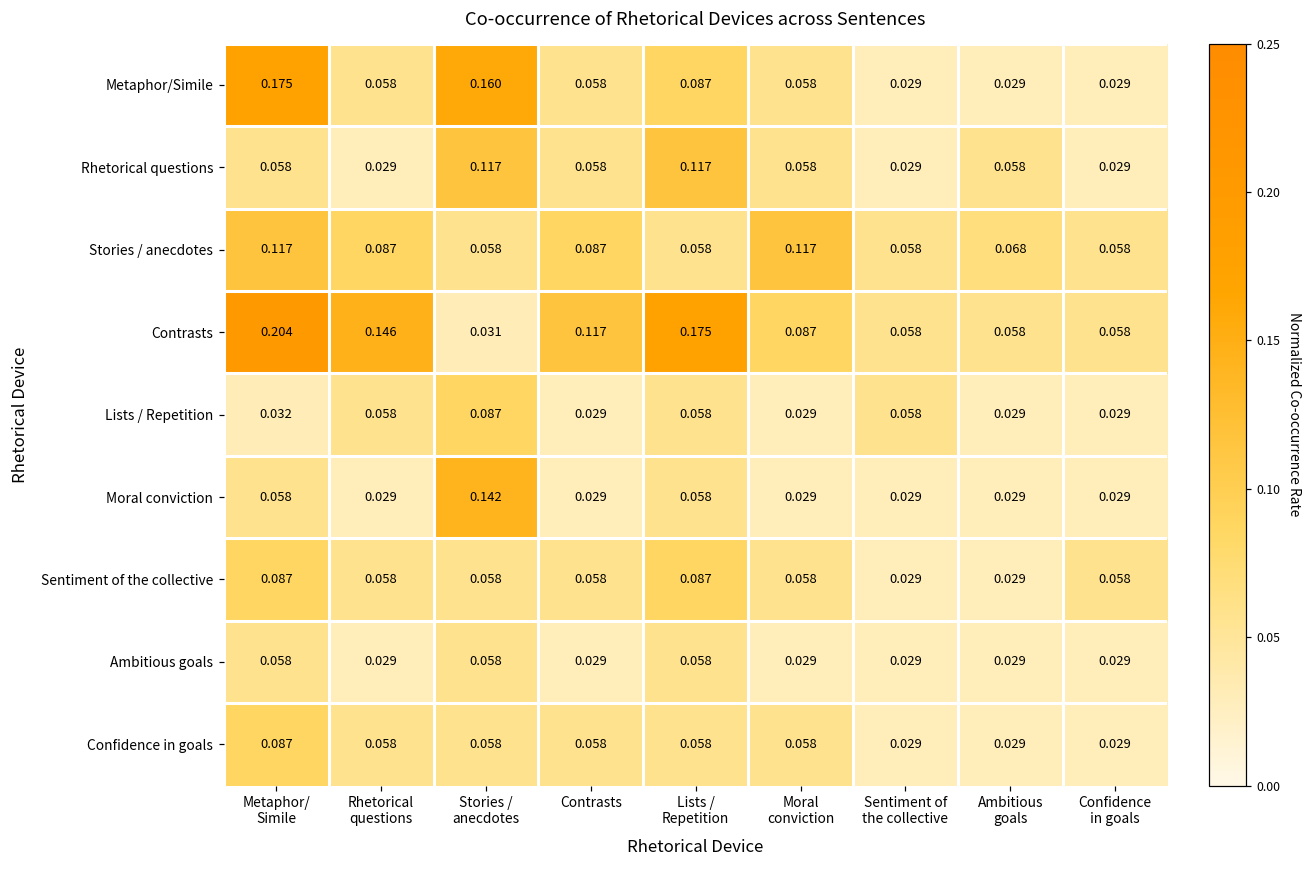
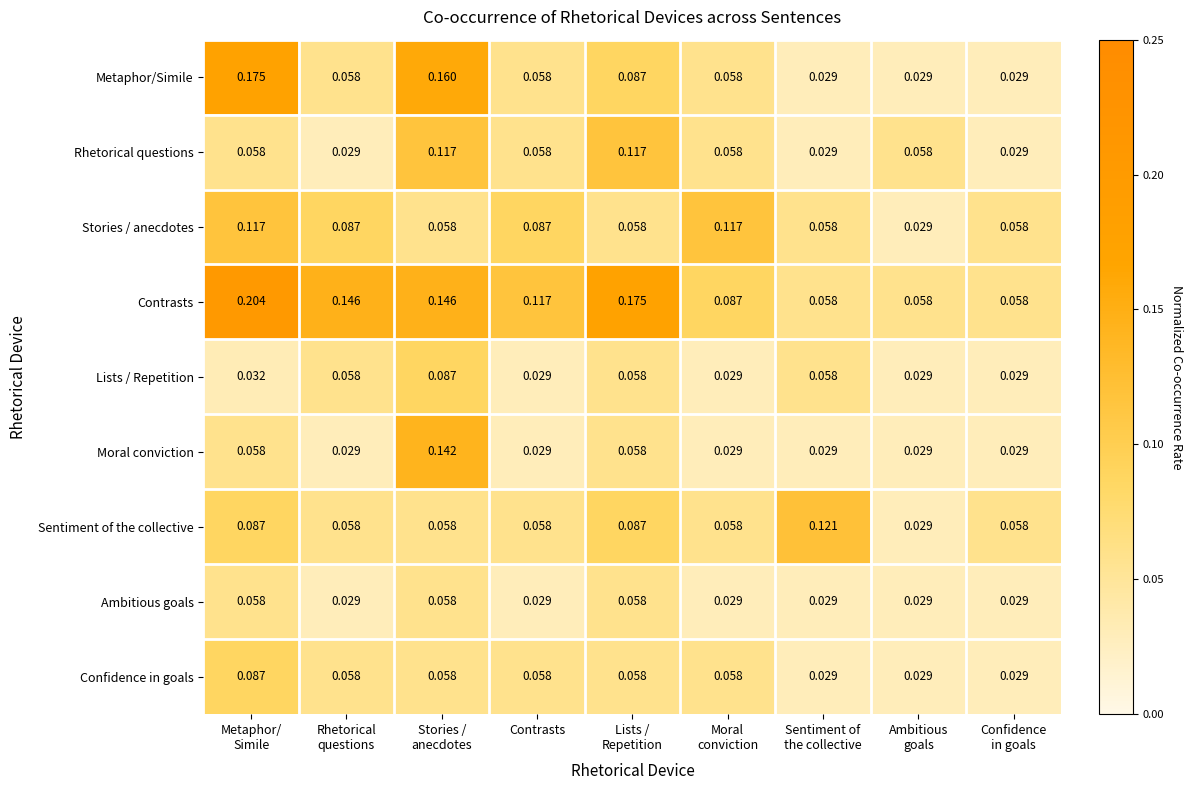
  {
    "Metaphor/Simile": {
      "Metaphor/ Simile": 0.175,
      "Rhetorical questions": 0.058,
      "Stories / anecdotes": 0.160,
      "Contrasts": 0.058,
      "Lists / Repetition": 0.087,
      "Moral conviction": 0.058,
      "Sentiment of the collective": 0.029,
      "Ambitious goals": 0.029,
      "Confidence in goals": 0.029
    },
    "Rhetorical questions": {
      "Metaphor/ Simile": 0.058,
      "Rhetorical questions": 0.029,
      "Stories / anecdotes": 0.117,
      "Contrasts": 0.058,
      "Lists / Repetition": 0.117,
      "Moral conviction": 0.058,
      "Sentiment of the collective": 0.029,
      "Ambitious goals": 0.058,
      "Confidence in goals": 0.029
    },
    "Stories / anecdotes": {
      "Metaphor/ Simile": 0.117,
      "Rhetorical questions": 0.087,
      "Stories / anecdotes": 0.058,
      "Contrasts": 0.087,
      "Lists / Repetition": 0.058,
      "Moral conviction": 0.117,
      "Sentiment of the collective": 0.058,
-     "Ambitious goals": 0.068,
+     "Ambitious goals": 0.029,
      "Confidence in goals": 0.058
    },
    "Contrasts": {
      "Metaphor/ Simile": 0.204,
      "Rhetorical questions": 0.146,
-     "Stories / anecdotes": 0.031,
+     "Stories / anecdotes": 0.146,
      "Contrasts": 0.117,
      "Lists / Repetition": 0.175,
      "Moral conviction": 0.087,
      "Sentiment of the collective": 0.058,
      "Ambitious goals": 0.058,
      "Confidence in goals": 0.058
    },
    "Lists / Repetition": {
      "Metaphor/ Simile": 0.032,
      "Rhetorical questions": 0.058,
      "Stories / anecdotes": 0.087,
      "Contrasts": 0.029,
      "Lists / Repetition": 0.058,
      "Moral conviction": 0.029,
      "Sentiment of the collective": 0.058,
      "Ambitious goals": 0.029,
      "Confidence in goals": 0.029
    },
    "Moral conviction": {
      "Metaphor/ Simile": 0.058,
      "Rhetorical questions": 0.029,
      "Stories / anecdotes": 0.142,
      "Contrasts": 0.029,
      "Lists / Repetition": 0.058,
      "Moral conviction": 0.029,
      "Sentiment of the collective": 0.029,
      "Ambitious goals": 0.029,
      "Confidence in goals": 0.029
    },
    "Sentiment of the collective": {
      "Metaphor/ Simile": 0.087,
      "Rhetorical questions": 0.058,
      "Stories / anecdotes": 0.058,
      "Contrasts": 0.058,
      "Lists / Repetition": 0.087,
      "Moral conviction": 0.058,
-     "Sentiment of the collective": 0.029,
+     "Sentiment of the collective": 0.121,
      "Ambitious goals": 0.029,
      "Confidence in goals": 0.058
    },
    "Ambitious goals": {
      "Metaphor/ Simile": 0.058,
      "Rhetorical questions": 0.029,
      "Stories / anecdotes": 0.058,
      "Contrasts": 0.029,
      "Lists / Repetition": 0.058,
      "Moral conviction": 0.029,
      "Sentiment of the collective": 0.029,
      "Ambitious goals": 0.029,
      "Confidence in goals": 0.029
    },
    "Confidence in goals": {
      "Metaphor/ Simile": 0.087,
      "Rhetorical questions": 0.058,
      "Stories / anecdotes": 0.058,
      "Contrasts": 0.058,
      "Lists / Repetition": 0.058,
      "Moral conviction": 0.058,
      "Sentiment of the collective": 0.029,
      "Ambitious goals": 0.029,
      "Confidence in goals": 0.029
    }
  }
